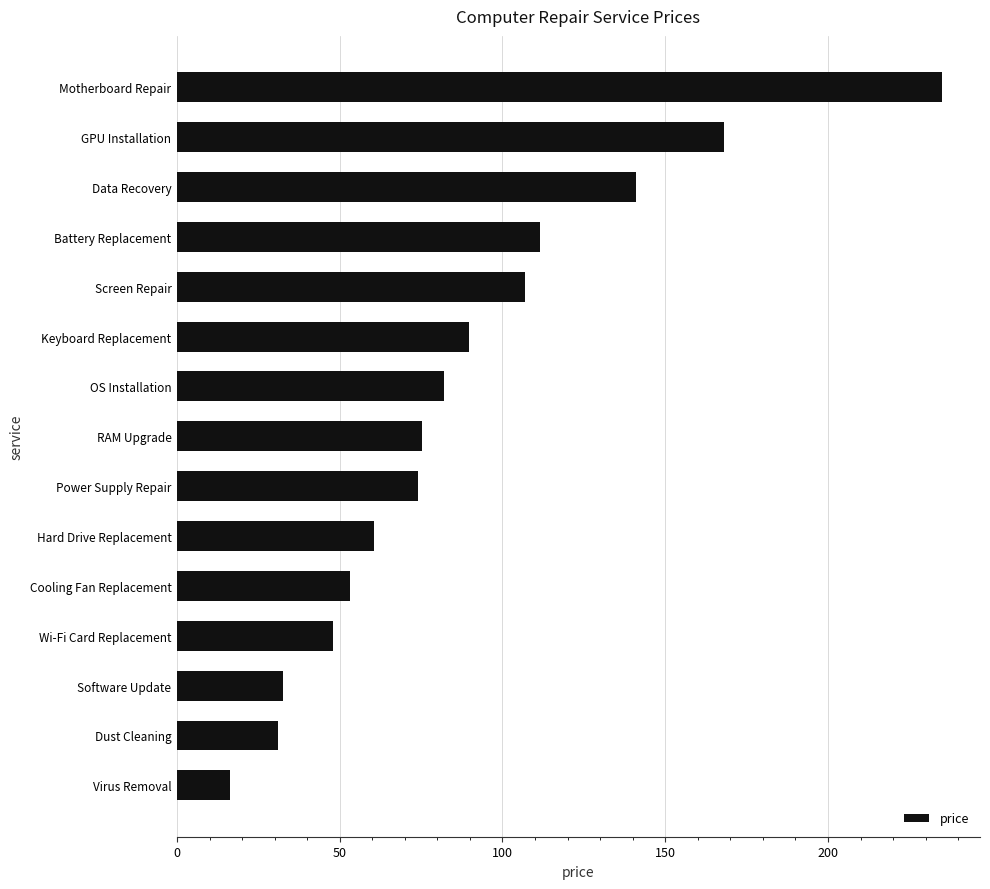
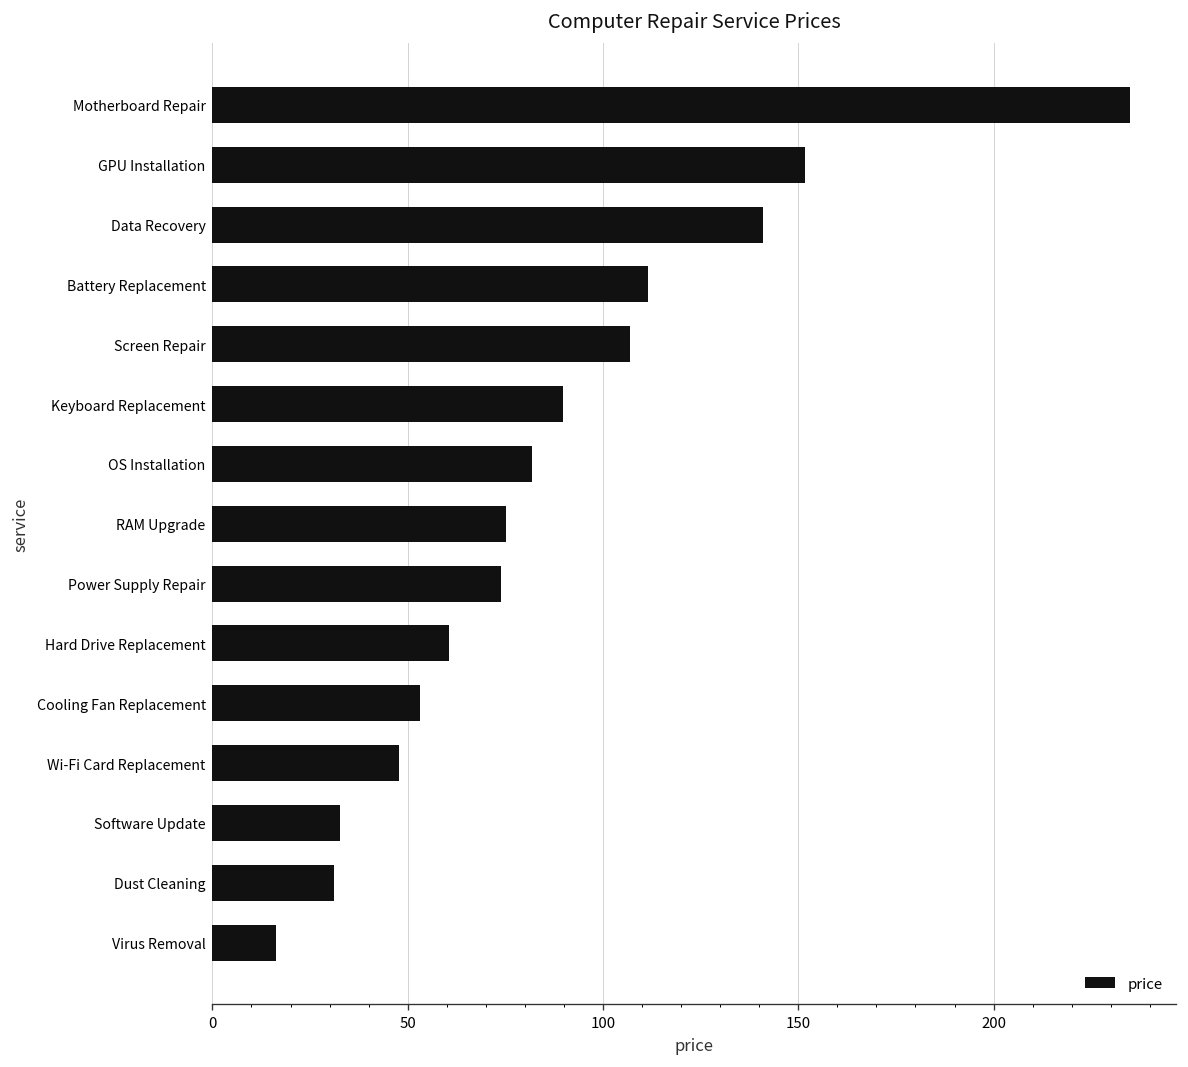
  {
    "Motherboard Repair": 235,
-   "GPU Installation": 168,
+   "GPU Installation": 152,
    "Data Recovery": 141,
    "Battery Replacement": 111,
    "Screen Repair": 107,
    "Keyboard Replacement": 90,
    "OS Installation": 82,
    "RAM Upgrade": 75,
    "Power Supply Repair": 74,
    "Hard Drive Replacement": 60,
    "Cooling Fan Replacement": 53,
    "Wi-Fi Card Replacement": 48,
    "Software Update": 33,
    "Dust Cleaning": 31,
    "Virus Removal": 16
  }
